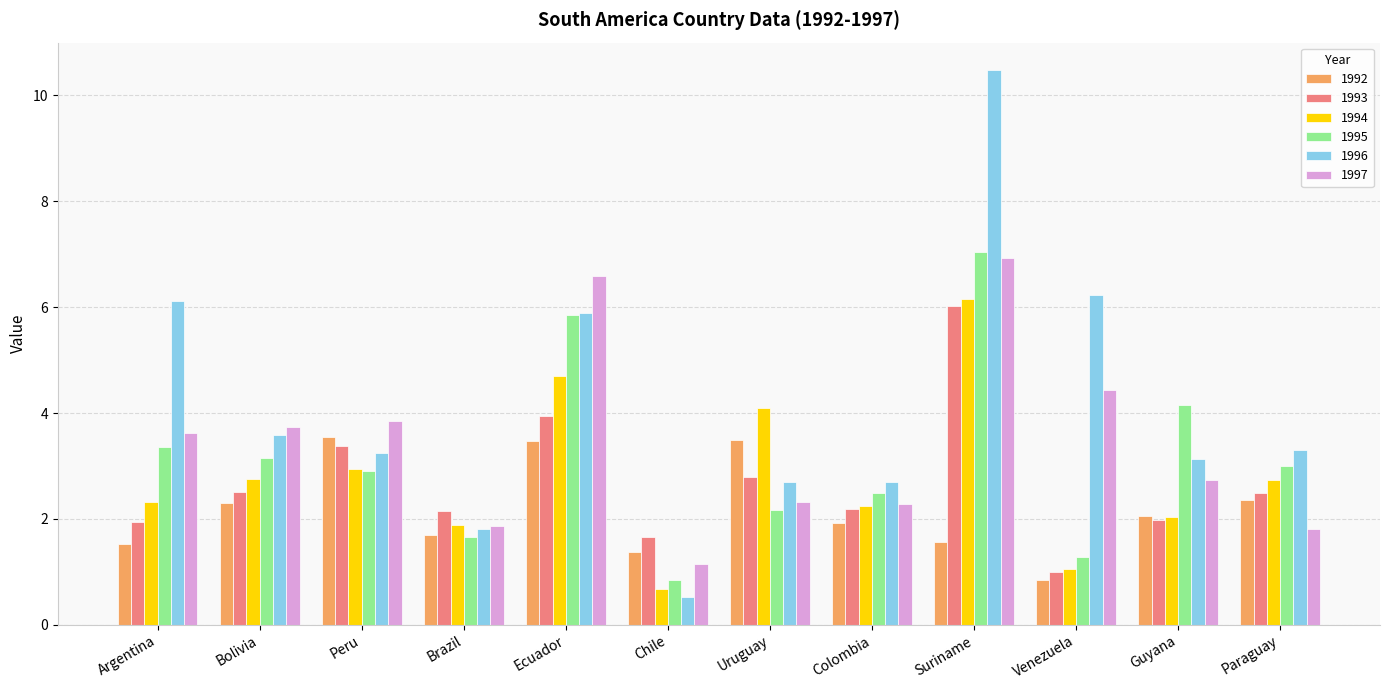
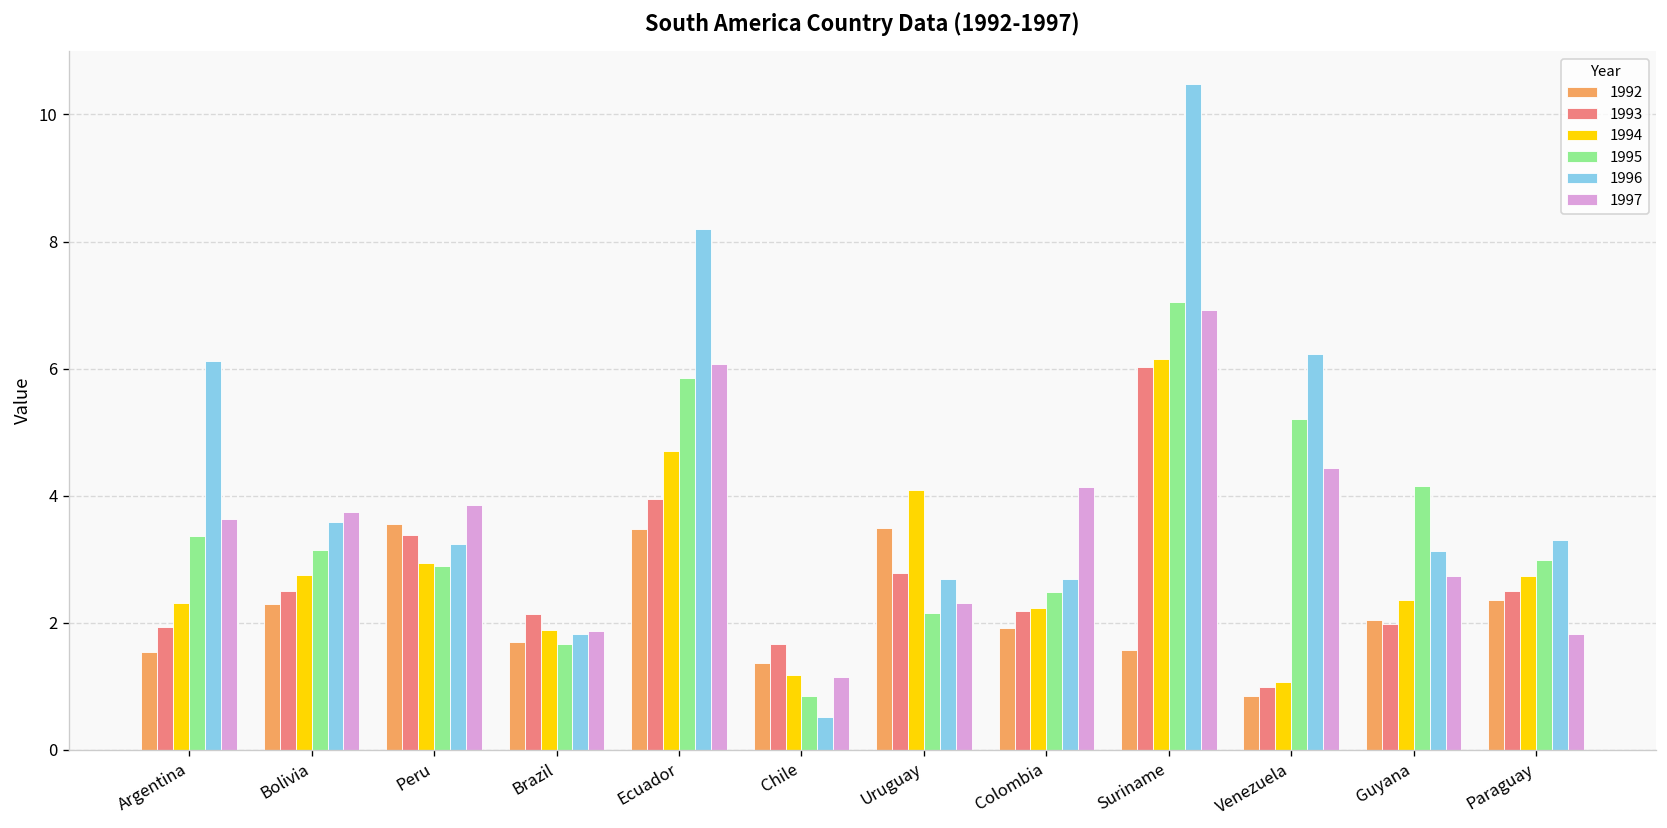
  {
    "1994": {
      "Argentina": 2.3,
      "Bolivia": 2.8,
      "Peru": 2.9,
      "Brazil": 1.9,
      "Ecuador": 4.7,
-     "Chile": 0.7,
+     "Chile": 1.2,
      "Uruguay": 4.1,
      "Colombia": 2.2,
      "Suriname": 6.2,
      "Venezuela": 1.1,
-     "Guyana": 2.0,
+     "Guyana": 2.4,
      "Paraguay": 2.7
    },
    "1995": {
      "Argentina": 3.4,
      "Bolivia": 3.1,
      "Peru": 2.9,
      "Brazil": 1.7,
      "Ecuador": 5.9,
      "Chile": 0.8,
      "Uruguay": 2.2,
      "Colombia": 2.5,
      "Suriname": 7.0,
-     "Venezuela": 1.3,
+     "Venezuela": 5.2,
      "Guyana": 4.2,
      "Paraguay": 3.0
    },
    "1996": {
      "Argentina": 6.1,
      "Bolivia": 3.6,
      "Peru": 3.2,
      "Brazil": 1.8,
-     "Ecuador": 5.9,
+     "Ecuador": 8.2,
      "Chile": 0.5,
      "Uruguay": 2.7,
      "Colombia": 2.7,
      "Suriname": 10.5,
      "Venezuela": 6.2,
      "Guyana": 3.1,
      "Paraguay": 3.3
    },
    "1997": {
      "Argentina": 3.6,
      "Bolivia": 3.7,
      "Peru": 3.9,
      "Brazil": 1.9,
-     "Ecuador": 6.6,
+     "Ecuador": 6.1,
      "Chile": 1.1,
      "Uruguay": 2.3,
-     "Colombia": 2.3,
+     "Colombia": 4.1,
      "Suriname": 6.9,
      "Venezuela": 4.4,
      "Guyana": 2.7,
      "Paraguay": 1.8
    }
  }
